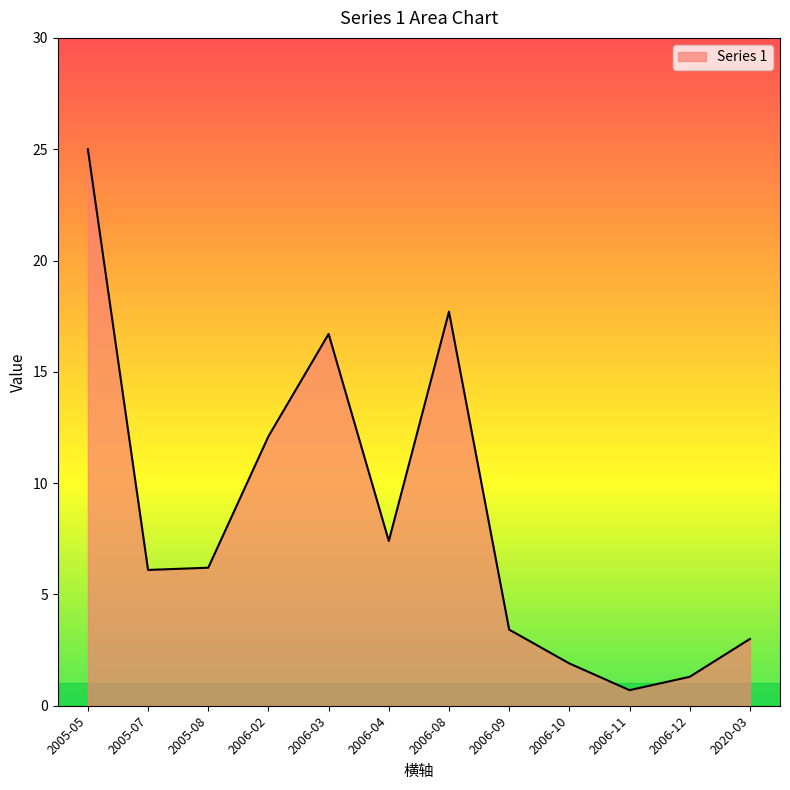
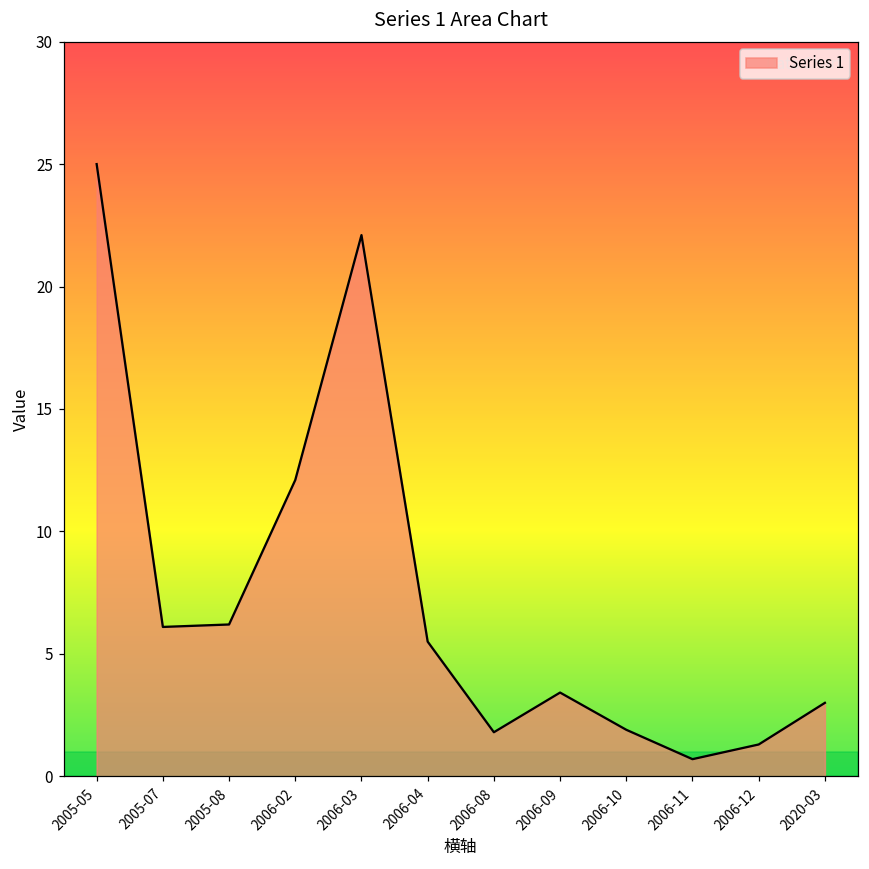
  {
    "2005-05": 25.0,
    "2005-07": 6.1,
    "2005-08": 6.2,
    "2006-02": 12.1,
-   "2006-03": 16.7,
-   "2006-04": 7.4,
-   "2006-08": 17.7,
+   "2006-03": 22.1,
+   "2006-04": 5.5,
+   "2006-08": 1.8,
    "2006-09": 3.4,
    "2006-10": 1.9,
    "2006-12": 1.3,
    "2020-03": 3.0
  }
